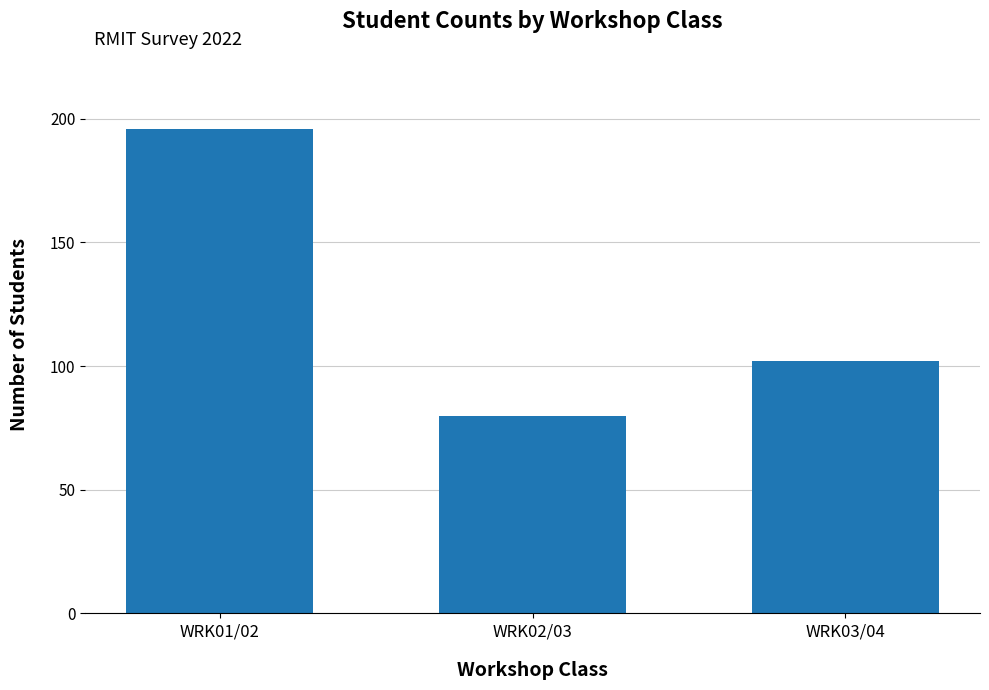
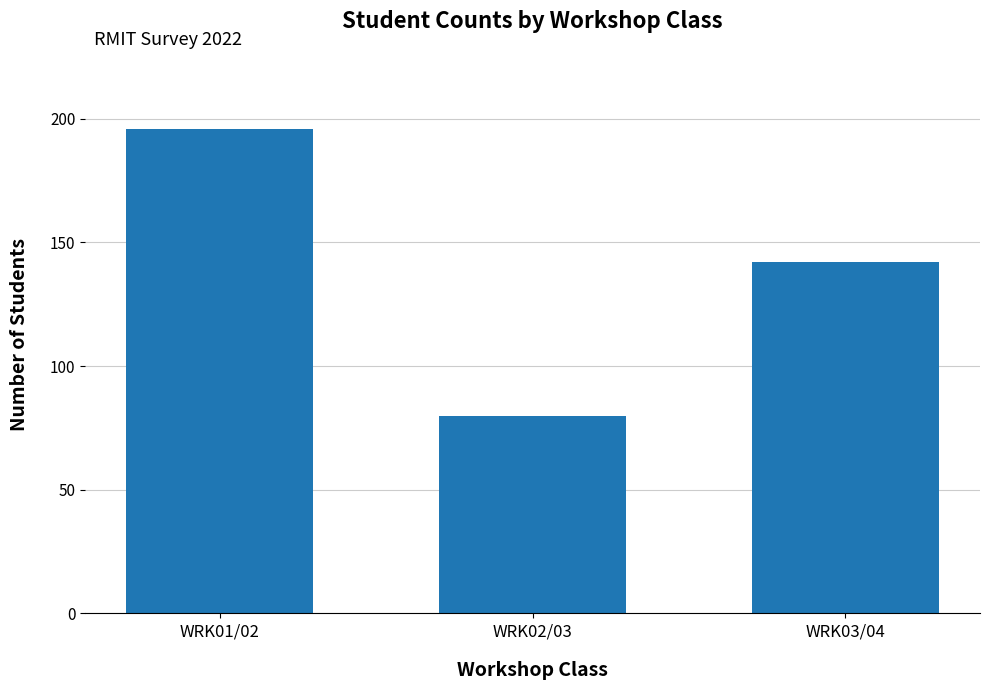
  {
    "WRK01/02": 196,
    "WRK02/03": 80,
-   "WRK03/04": 102
+   "WRK03/04": 142
  }
